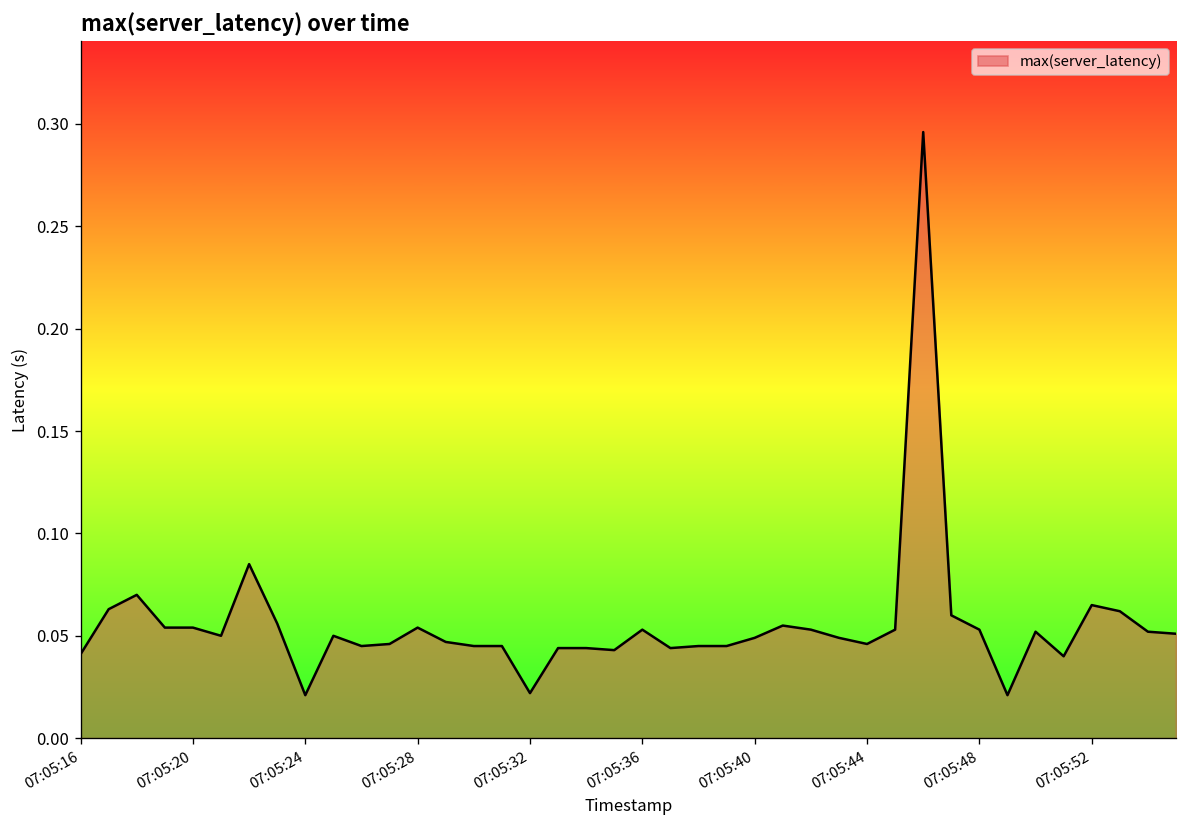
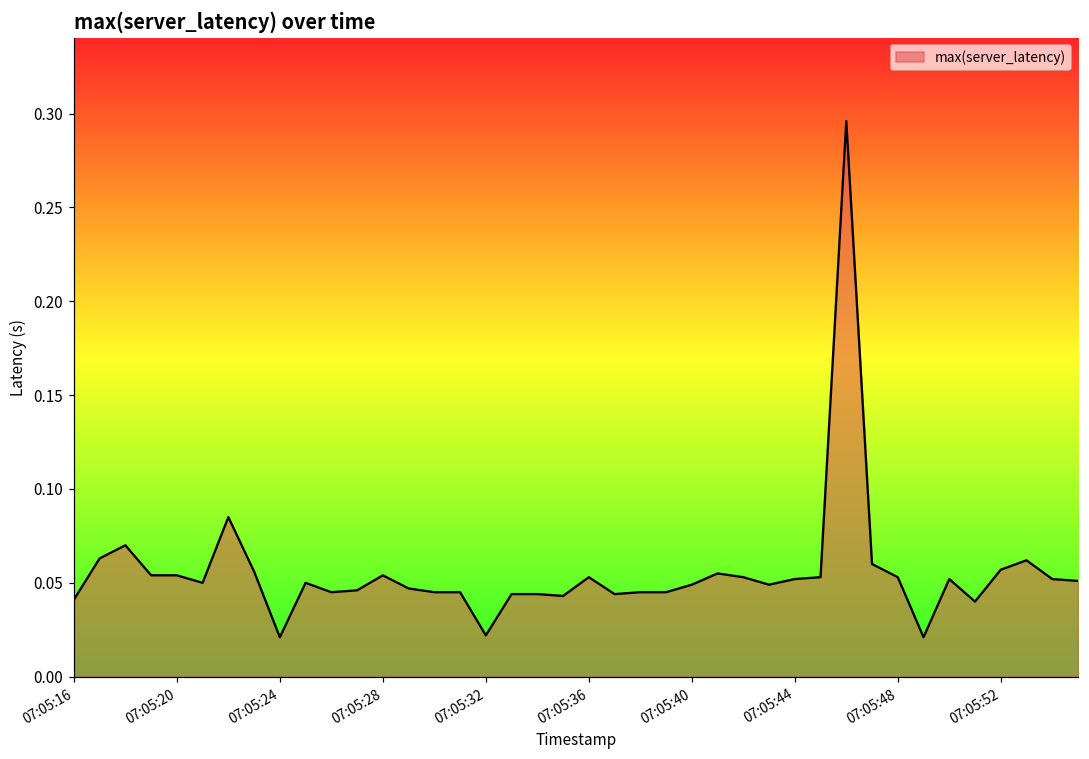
  {
    "07:05:16": 0.041,
    "07:05:20": 0.054,
    "07:05:24": 0.021,
    "07:05:28": 0.054,
    "07:05:32": 0.022,
    "07:05:36": 0.053,
    "07:05:40": 0.049,
-   "07:05:44": 0.046,
+   "07:05:44": 0.052,
    "07:05:48": 0.053,
-   "07:05:52": 0.065
+   "07:05:52": 0.057
  }
